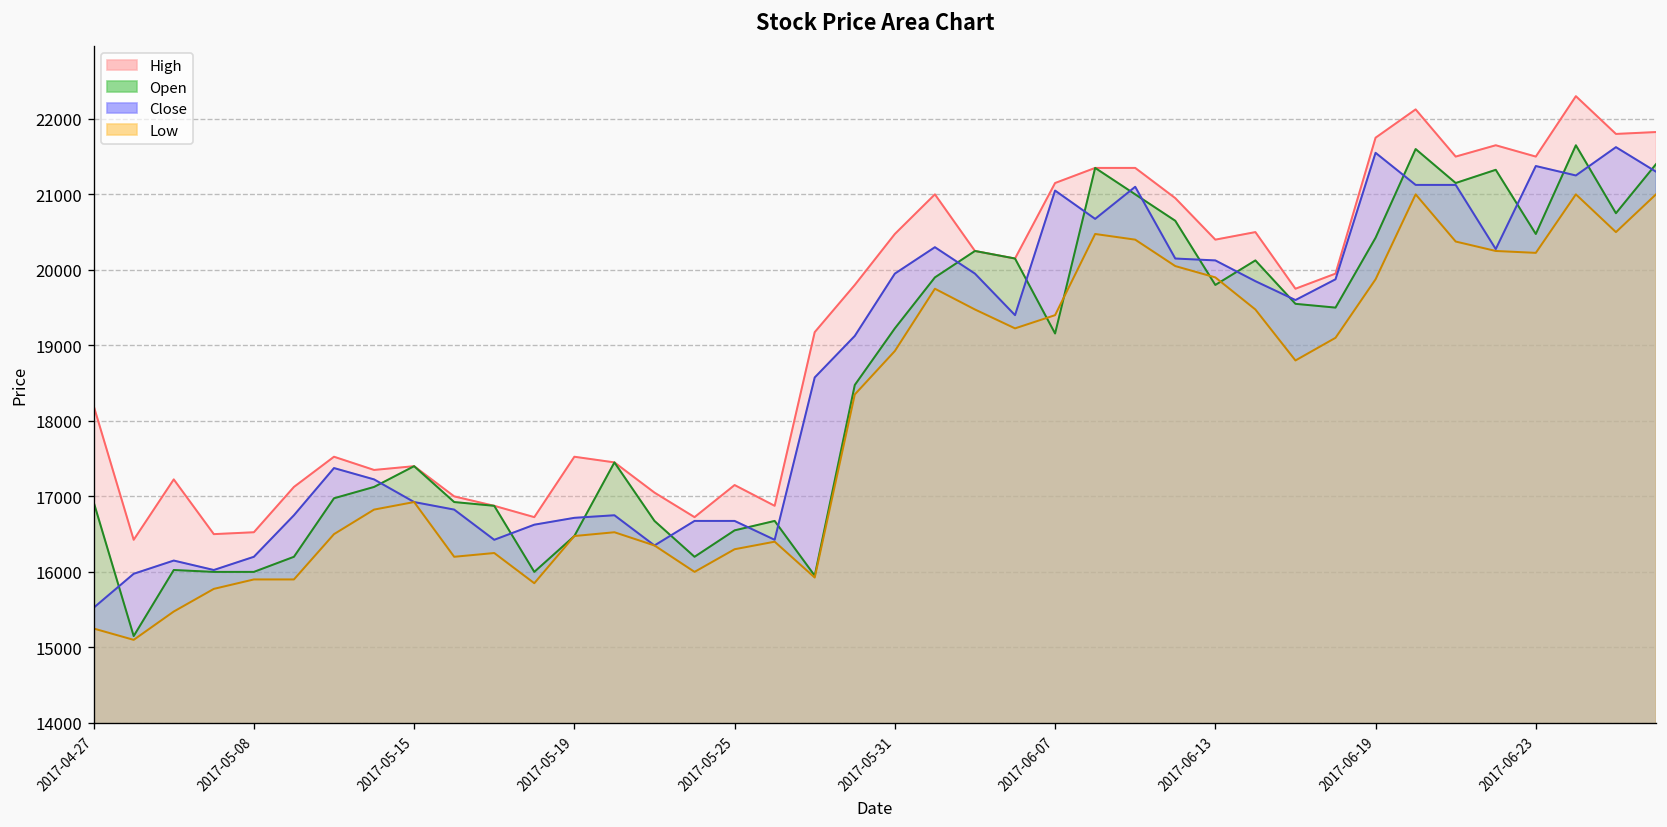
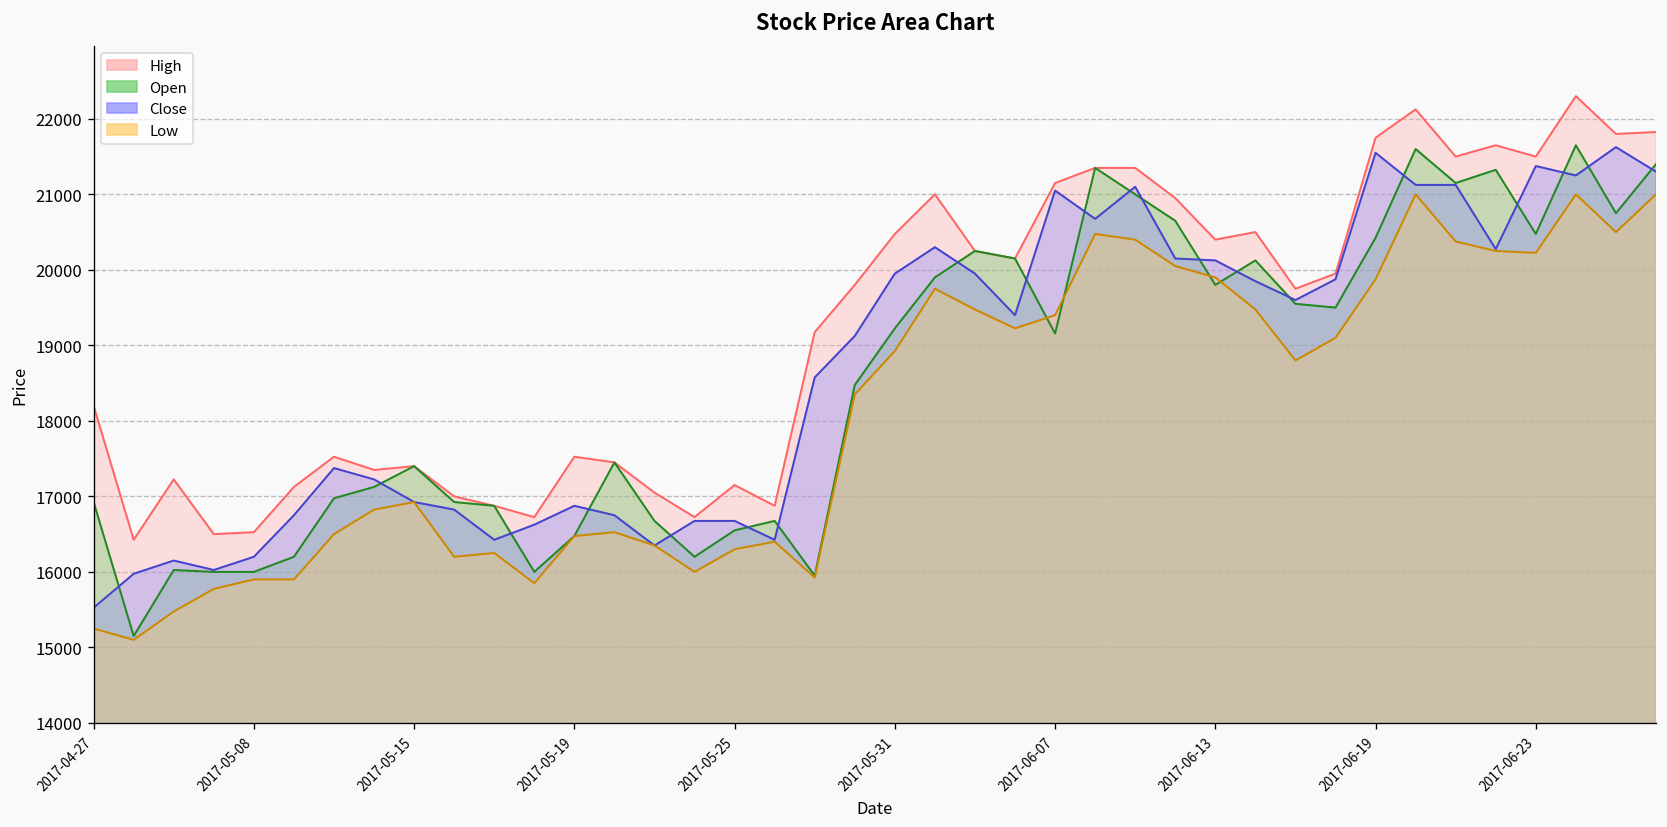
  {
    "Open": {
      "2017-04-27": 16900,
      "2017-05-08": 16000,
      "2017-05-25": 16600,
      "2017-05-31": 19200,
      "2017-06-07": 19200,
      "2017-06-13": 19800,
      "2017-06-19": 20400,
      "2017-06-23": 20500
    },
    "Close": {
      "2017-04-27": 15500,
      "2017-05-08": 16200,
-     "2017-05-19": 16700,
+     "2017-05-19": 16900,
      "2017-05-25": 16700,
      "2017-05-31": 20000,
      "2017-06-07": 21100,
      "2017-06-13": 20100,
      "2017-06-19": 21600,
      "2017-06-23": 21400
    }
  }
